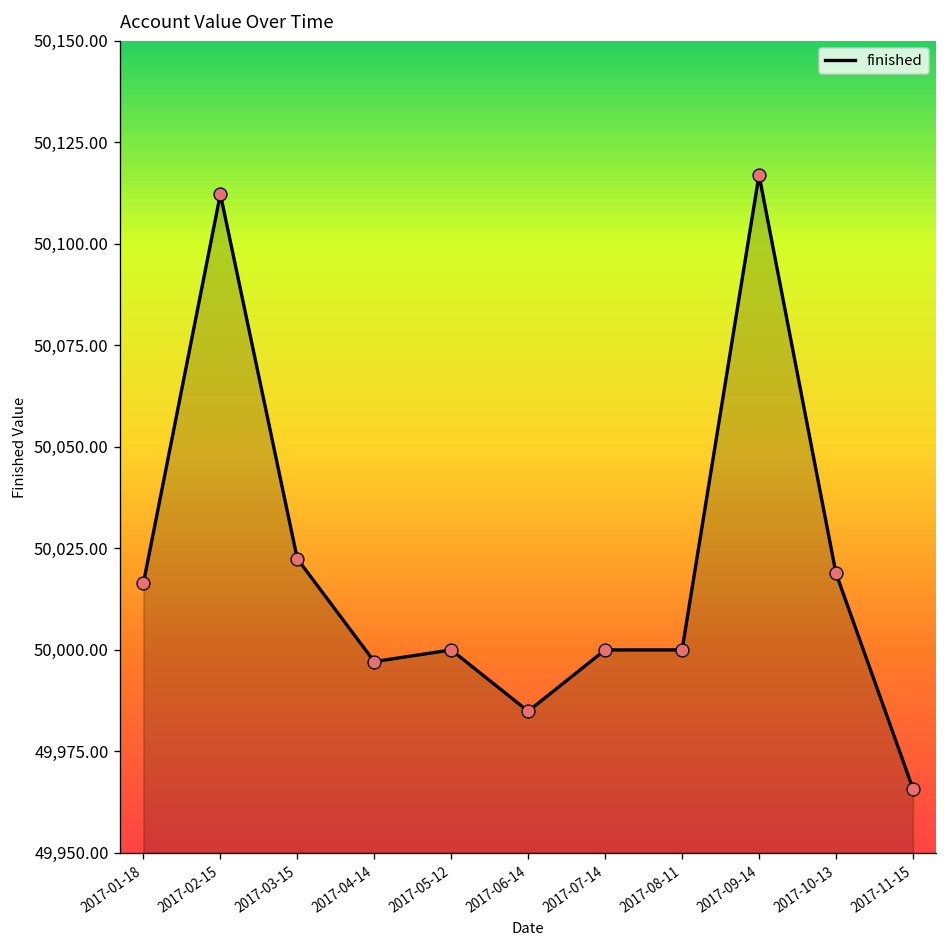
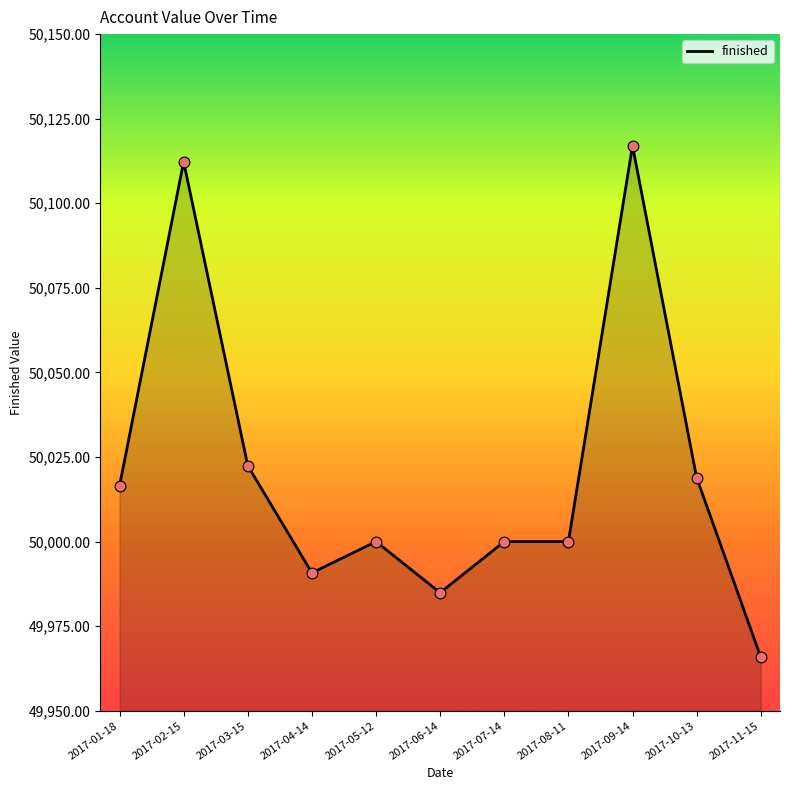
  {
    "2017-01-18": "50,016",
    "2017-02-15": "50,112",
    "2017-03-15": "50,022",
-   "2017-04-14": "49,997",
+   "2017-04-14": "49,991",
    "2017-05-12": "50,000",
    "2017-06-14": "49,985",
    "2017-07-14": "50,000",
    "2017-08-11": "50,000",
    "2017-09-14": "50,117",
    "2017-10-13": "50,019",
    "2017-11-15": "49,966"
  }
